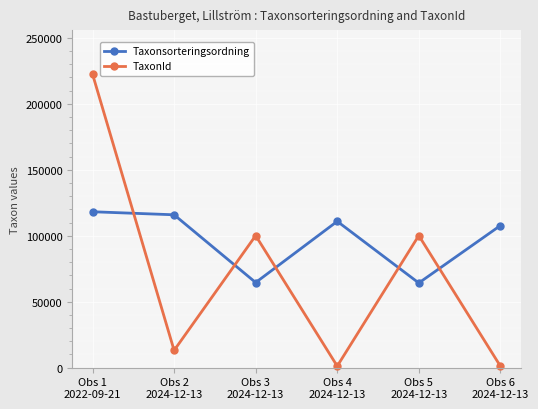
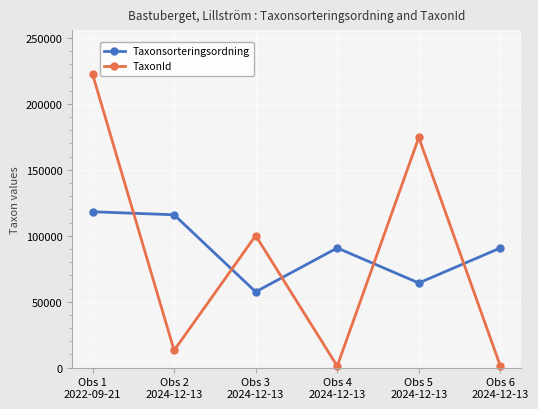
  {
    "Taxonsorteringsordning": {
      "Obs 1 2022-09-21": 118000,
      "Obs 2 2024-12-13": 116000,
-     "Obs 3 2024-12-13": 65000,
-     "Obs 4 2024-12-13": 111000,
+     "Obs 3 2024-12-13": 57000,
+     "Obs 4 2024-12-13": 91000,
      "Obs 5 2024-12-13": 64000,
-     "Obs 6 2024-12-13": 108000
+     "Obs 6 2024-12-13": 91000
    },
    "TaxonId": {
      "Obs 1 2022-09-21": 222000,
      "Obs 2 2024-12-13": 13000,
      "Obs 3 2024-12-13": 100000,
      "Obs 4 2024-12-13": 1000,
-     "Obs 5 2024-12-13": 100000,
+     "Obs 5 2024-12-13": 175000,
      "Obs 6 2024-12-13": 1000
    }
  }
